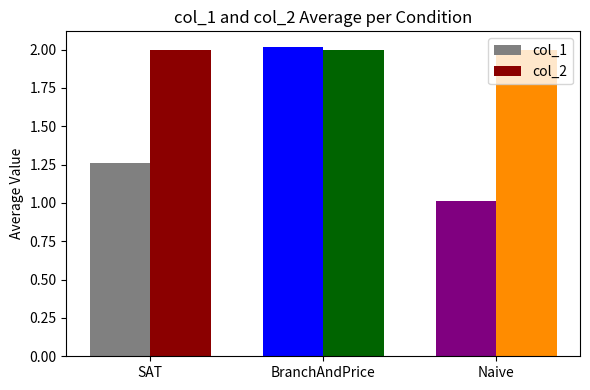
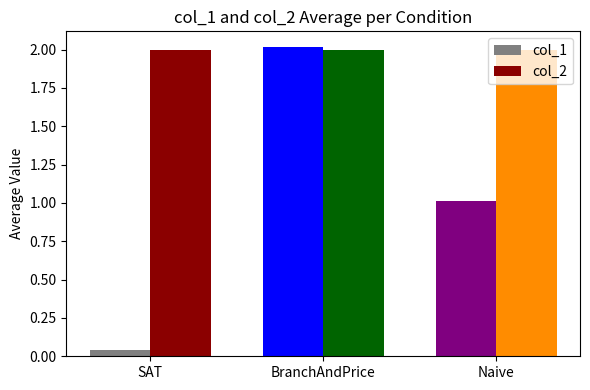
  {
    "col_1": {
-     "SAT": 1.26,
+     "SAT": 0.04,
      "BranchAndPrice": 2.02,
      "Naive": 1.01
    },
    "col_2": {
      "SAT": 2.00,
      "BranchAndPrice": 2.00
    }
  }
